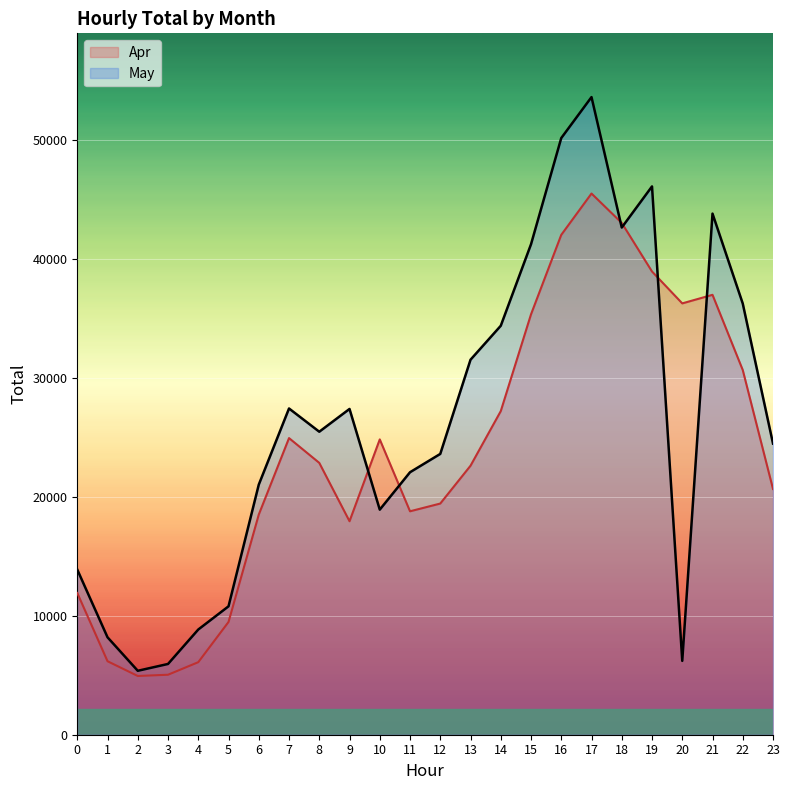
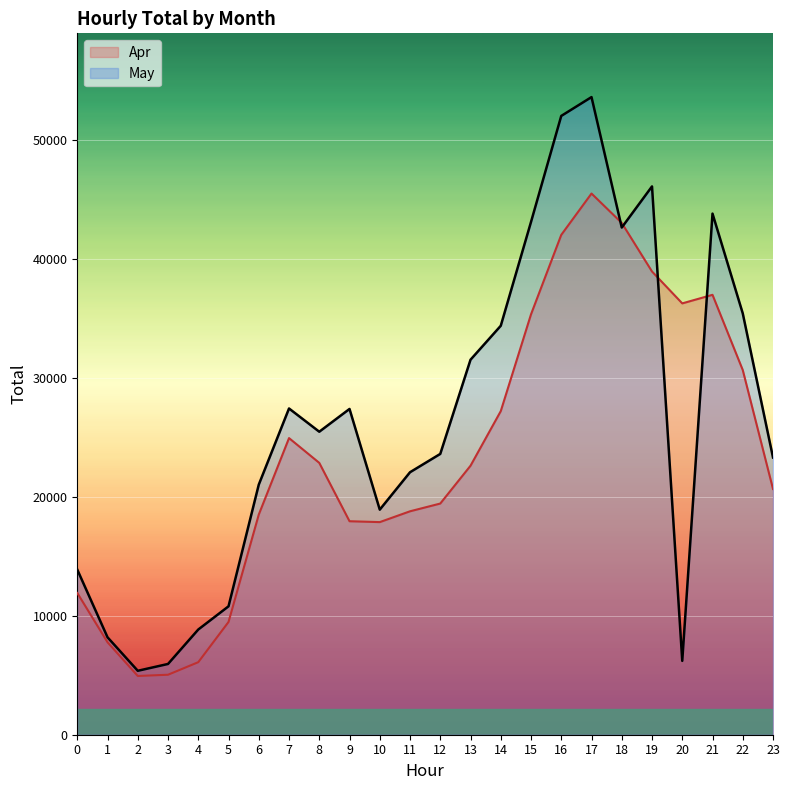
  {
    "Apr": {
      "0": 11900,
-     "1": 6200,
+     "1": 7800,
      "2": 4900,
      "3": 5000,
      "4": 6100,
      "5": 9500,
      "6": 18500,
      "7": 24900,
      "8": 22800,
      "9": 17900,
-     "10": 24800,
+     "10": 17900,
      "11": 18800,
      "12": 19400,
      "13": 22600,
      "14": 27200,
      "15": 35300,
      "16": 42000,
      "17": 45500,
      "18": 43000,
      "19": 38900,
      "20": 36200,
      "21": 37000,
      "22": 30600,
      "23": 20600
    },
    "May": {
      "0": 13900,
      "1": 8200,
      "2": 5400,
      "3": 5900,
      "4": 8800,
      "5": 10800,
      "6": 21000,
      "7": 27400,
      "8": 25500,
      "9": 27400,
      "10": 18900,
      "11": 22100,
      "12": 23600,
      "13": 31500,
      "14": 34400,
-     "15": 41200,
-     "16": 50100,
+     "15": 43100,
+     "16": 52000,
      "17": 53600,
      "18": 42600,
      "19": 46100,
      "20": 6200,
      "21": 43800,
-     "22": 36200,
-     "23": 24500
+     "22": 35400,
+     "23": 23300
    }
  }
